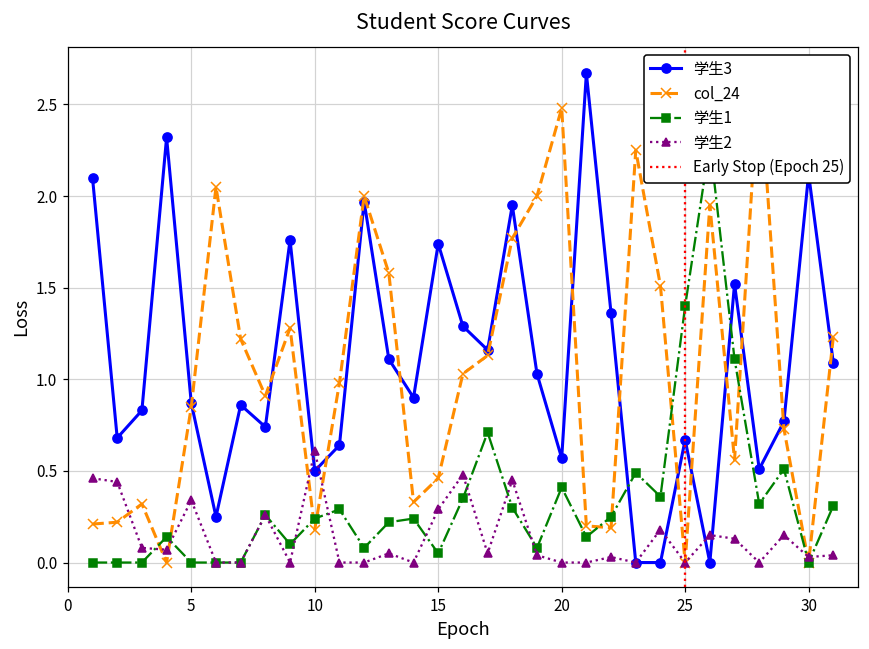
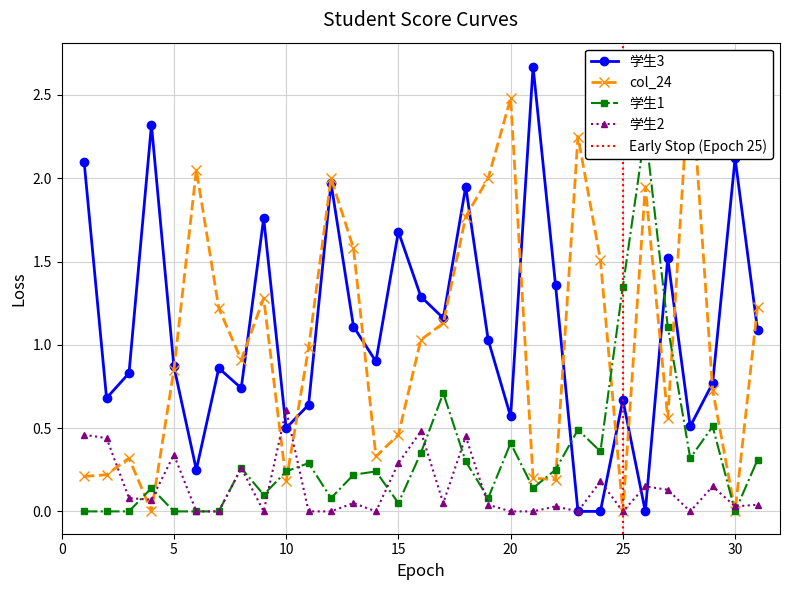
  {
    "学生3": {
      "5": 0.87,
      "10": 0.50,
-     "15": 1.74,
+     "15": 1.68,
      "20": 0.57,
      "25": 0.67
    },
    "col_24": {
      "5": 0.85,
      "10": 0.18,
      "15": 0.46,
      "20": 2.48
    },
    "学生1": {
      "5": 0.00,
      "10": 0.24,
      "15": 0.05,
      "20": 0.41,
-     "25": 1.40
+     "25": 1.35
    },
    "学生2": {
      "5": 0.34,
      "10": 0.61,
      "15": 0.29,
      "20": 0.00,
      "30": 0.03
    }
  }
